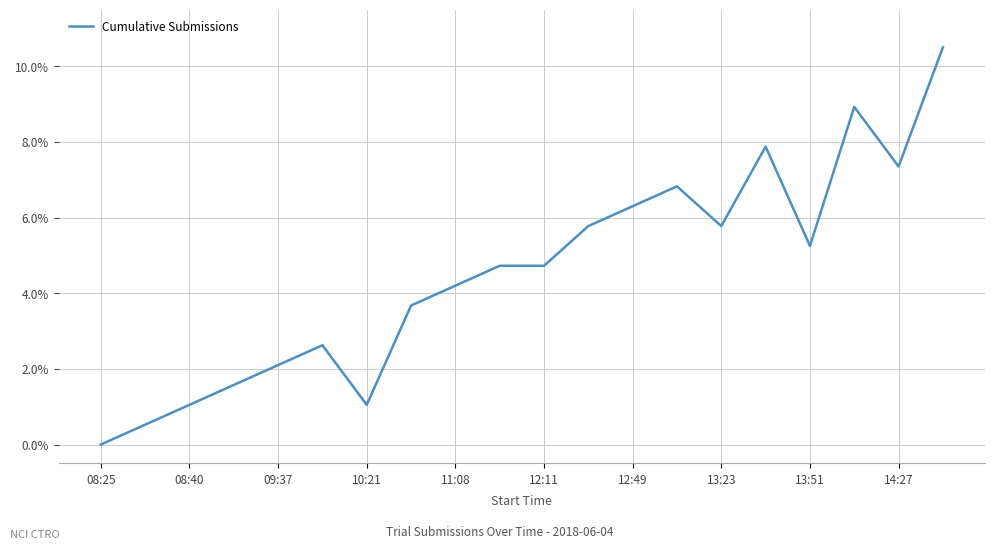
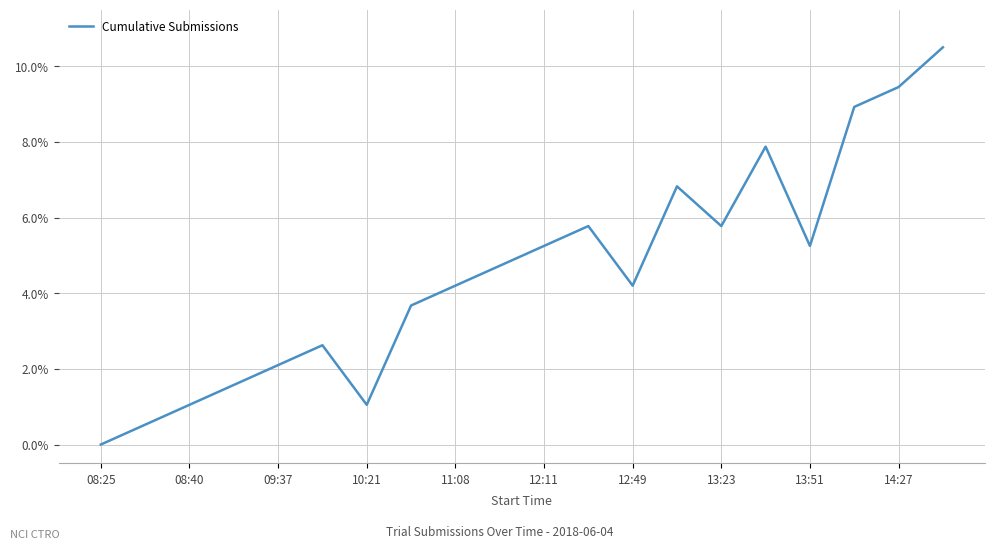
  {
    "08:25": "0.0%",
    "08:40": "1.1%",
    "09:37": "2.1%",
    "10:21": "1.1%",
    "11:08": "4.2%",
-   "12:11": "4.7%",
-   "12:49": "6.3%",
+   "12:11": "5.3%",
+   "12:49": "4.2%",
    "13:23": "5.8%",
    "13:51": "5.3%",
-   "14:27": "7.4%"
+   "14:27": "9.5%"
  }
